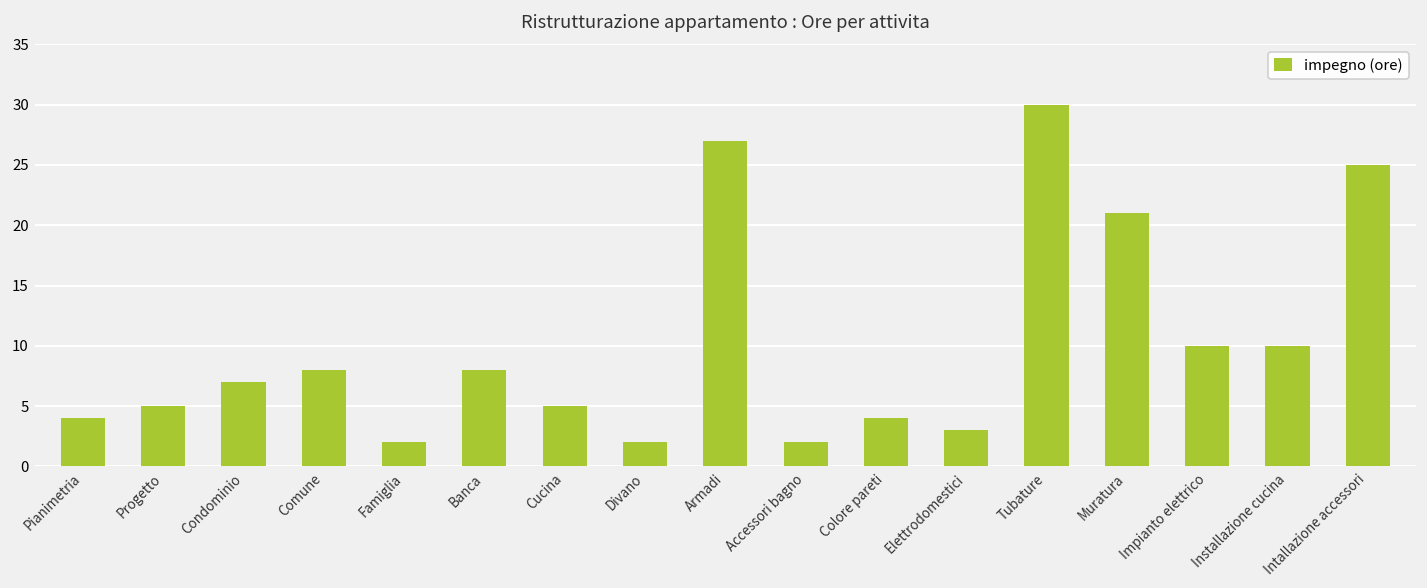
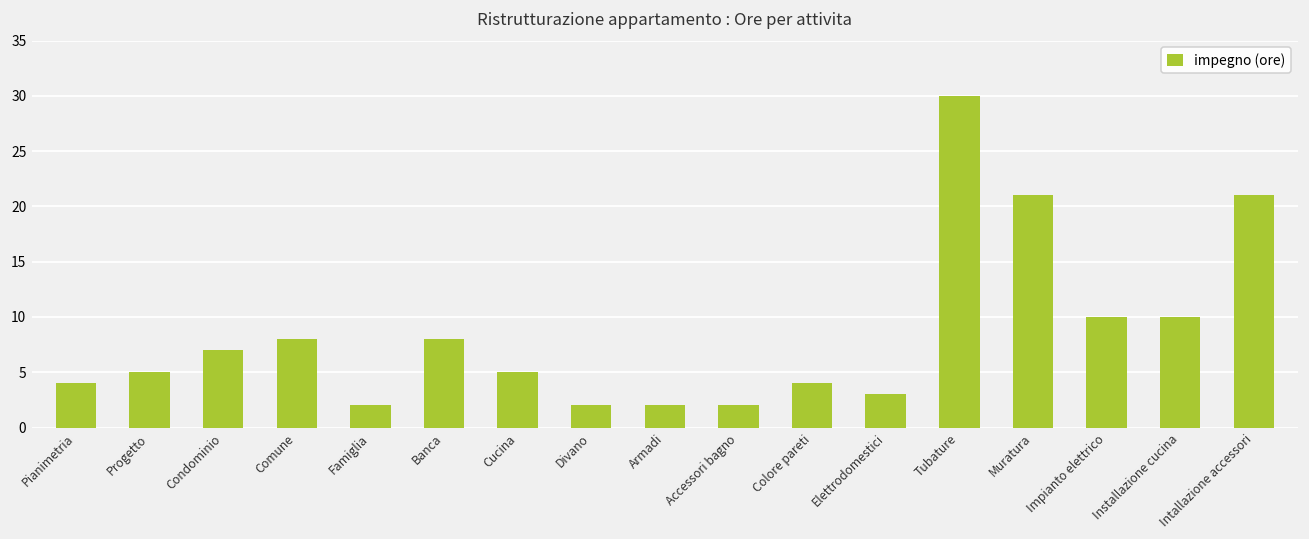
  {
    "Pianimetria": 4,
    "Progetto": 5,
    "Condominio": 7,
    "Comune": 8,
    "Famiglia": 2,
    "Banca": 8,
    "Cucina": 5,
    "Divano": 2,
-   "Armadi": 27,
+   "Armadi": 2,
    "Accessori bagno": 2,
    "Colore pareti": 4,
    "Elettrodomestici": 3,
    "Tubature": 30,
    "Muratura": 21,
    "Impianto elettrico": 10,
    "Installazione cucina": 10,
-   "Intallazione accessori": 25
+   "Intallazione accessori": 21
  }
